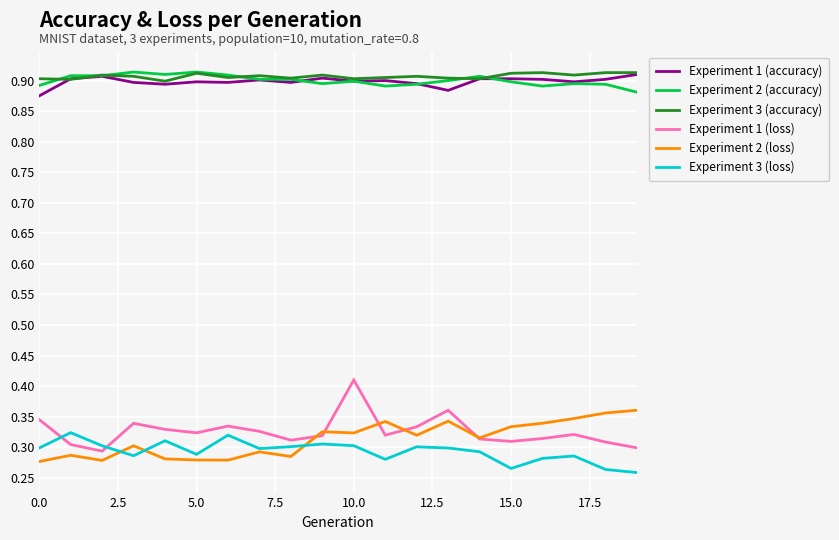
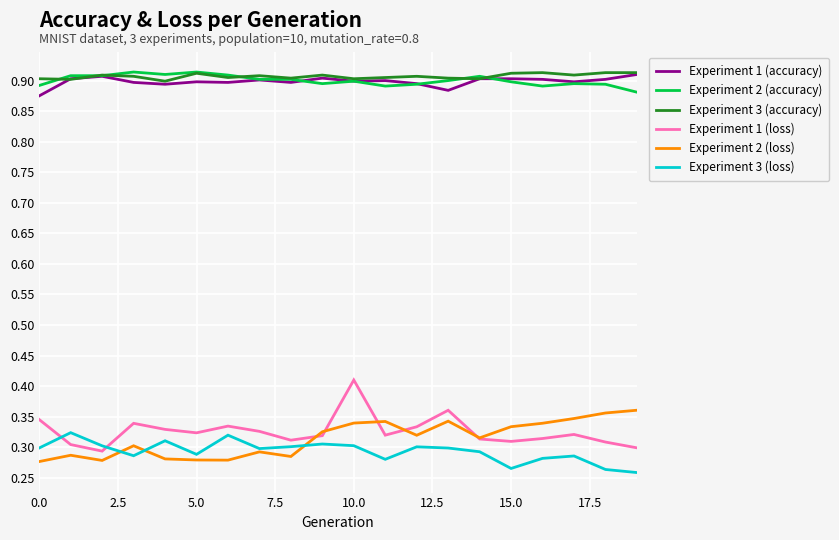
  {
    "Experiment 1 (accuracy)": {
      "0.0": 0.88,
      "5.0": 0.90,
      "15.0": 0.90
    },
    "Experiment 2 (accuracy)": {
      "0.0": 0.89,
      "15.0": 0.90
    },
    "Experiment 3 (accuracy)": {
      "0.0": 0.90,
      "15.0": 0.91
    },
    "Experiment 1 (loss)": {
      "0.0": 0.35,
      "5.0": 0.32,
      "10.0": 0.41,
      "15.0": 0.31
    },
    "Experiment 2 (loss)": {
      "0.0": 0.28,
      "5.0": 0.28,
-     "10.0": 0.32,
+     "10.0": 0.34,
      "15.0": 0.33
    },
    "Experiment 3 (loss)": {
      "0.0": 0.30,
      "5.0": 0.29,
      "10.0": 0.30,
      "15.0": 0.27
    }
  }
